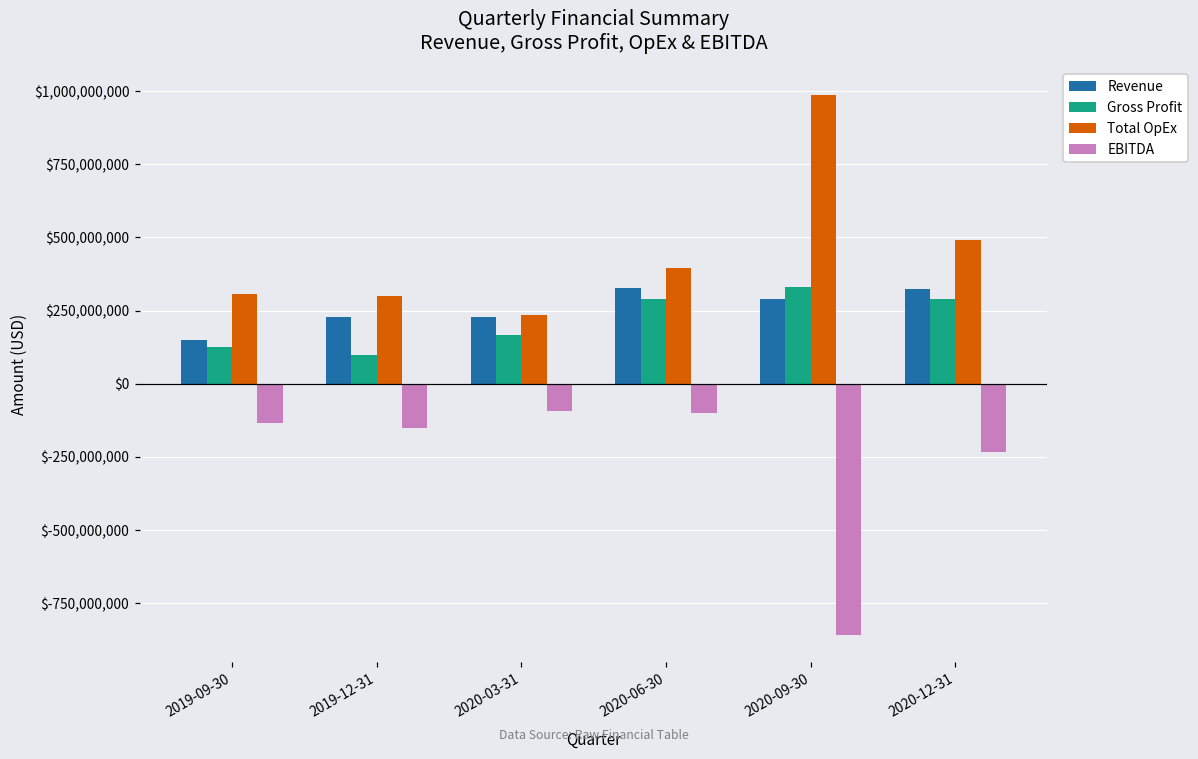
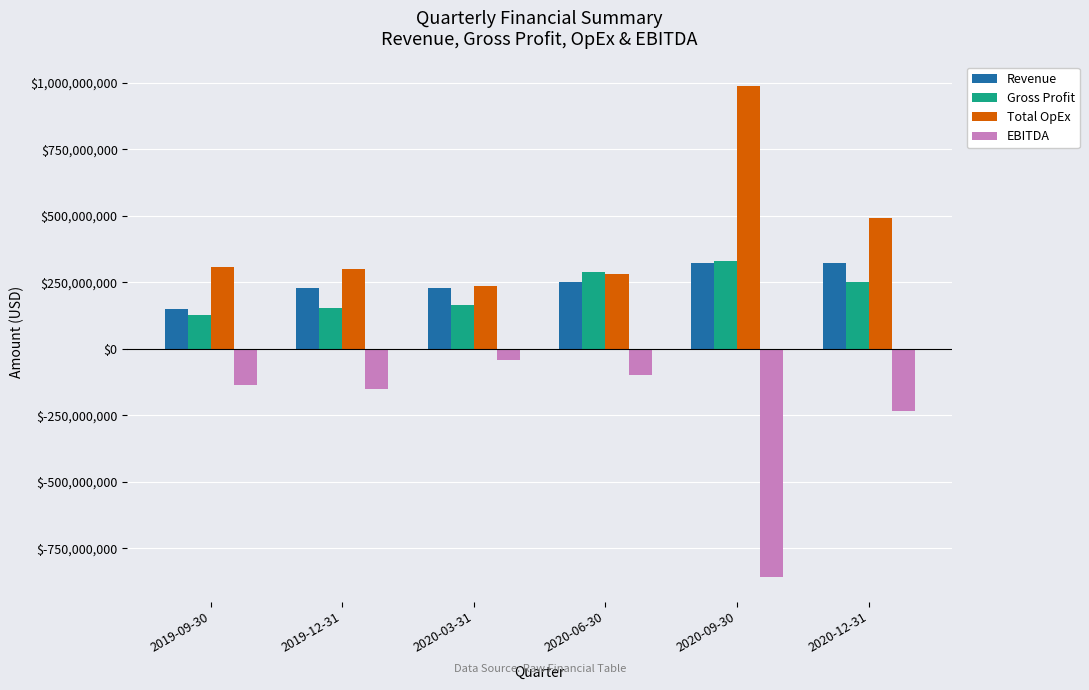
  {
    "Revenue": {
      "2019-09-30": "$150,000,000",
      "2019-12-31": "$230,000,000",
      "2020-03-31": "$230,000,000",
-     "2020-06-30": "$330,000,000",
-     "2020-09-30": "$290,000,000",
+     "2020-06-30": "$250,000,000",
+     "2020-09-30": "$320,000,000",
      "2020-12-31": "$320,000,000"
    },
    "Gross Profit": {
      "2019-09-30": "$130,000,000",
-     "2019-12-31": "$100,000,000",
+     "2019-12-31": "$150,000,000",
      "2020-03-31": "$170,000,000",
      "2020-06-30": "$290,000,000",
      "2020-09-30": "$330,000,000",
-     "2020-12-31": "$290,000,000"
+     "2020-12-31": "$250,000,000"
    },
    "Total OpEx": {
      "2019-09-30": "$310,000,000",
      "2019-12-31": "$300,000,000",
      "2020-03-31": "$240,000,000",
-     "2020-06-30": "$390,000,000",
+     "2020-06-30": "$280,000,000",
      "2020-09-30": "$990,000,000",
      "2020-12-31": "$490,000,000"
    },
    "EBITDA": {
      "2019-09-30": "$-130,000,000",
      "2019-12-31": "$-150,000,000",
-     "2020-03-31": "$-90,000,000",
+     "2020-03-31": "$-40,000,000",
      "2020-06-30": "$-100,000,000",
      "2020-09-30": "$-860,000,000",
      "2020-12-31": "$-230,000,000"
    }
  }
